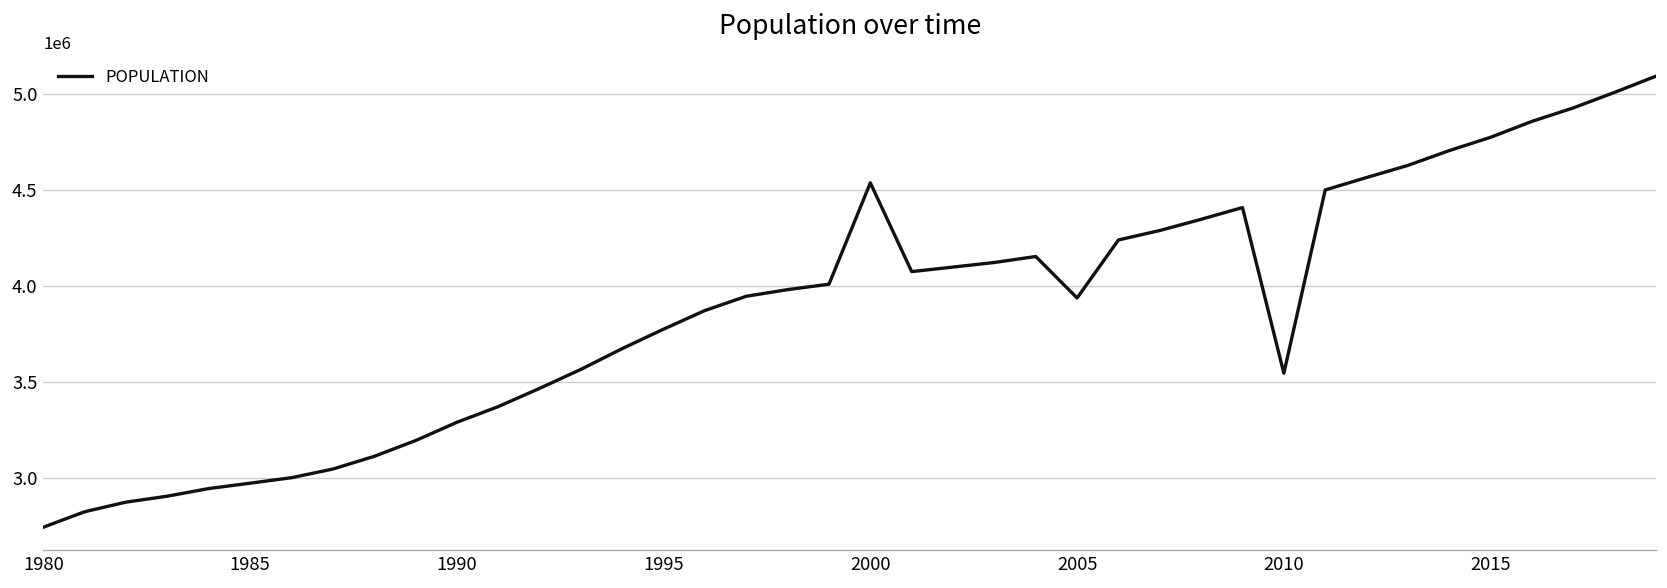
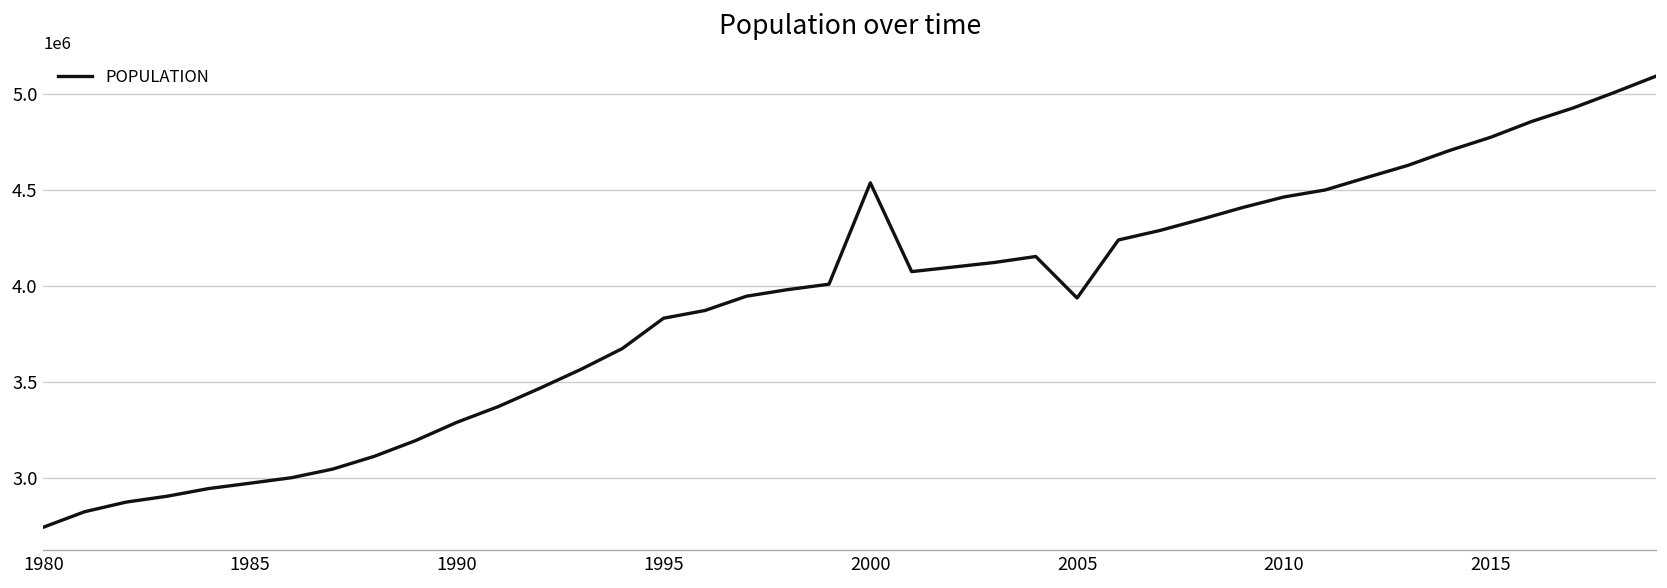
  {
    "1980": 2750000,
    "1985": 2980000,
    "1990": 3290000,
-   "1995": 3780000,
+   "1995": 3830000,
    "2000": 4540000,
    "2005": 3940000,
-   "2010": 3550000,
+   "2010": 4470000,
    "2015": 4780000
  }
